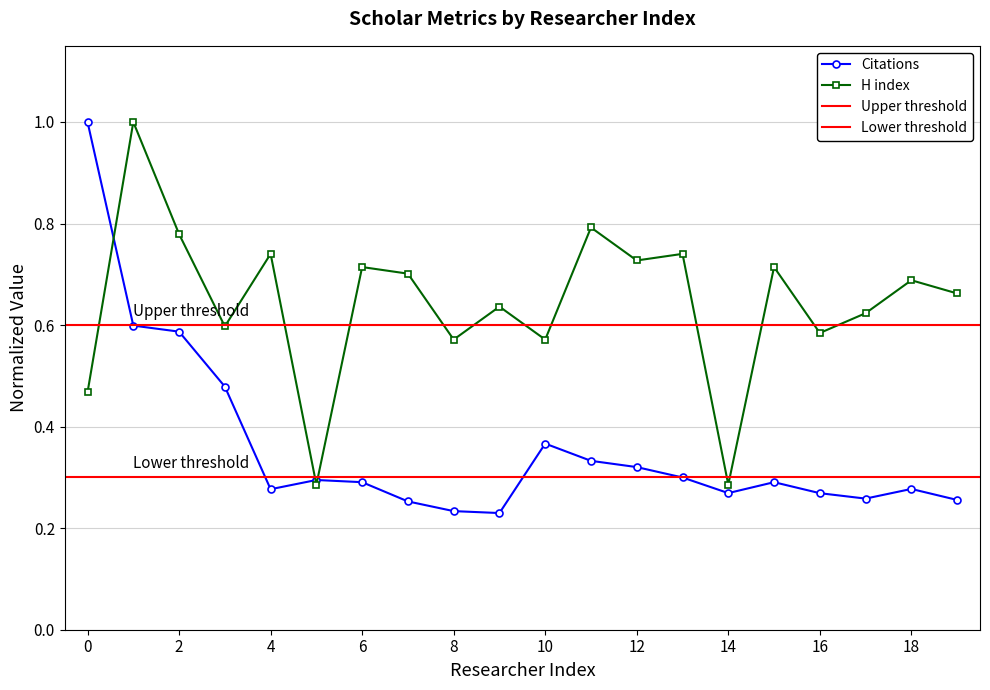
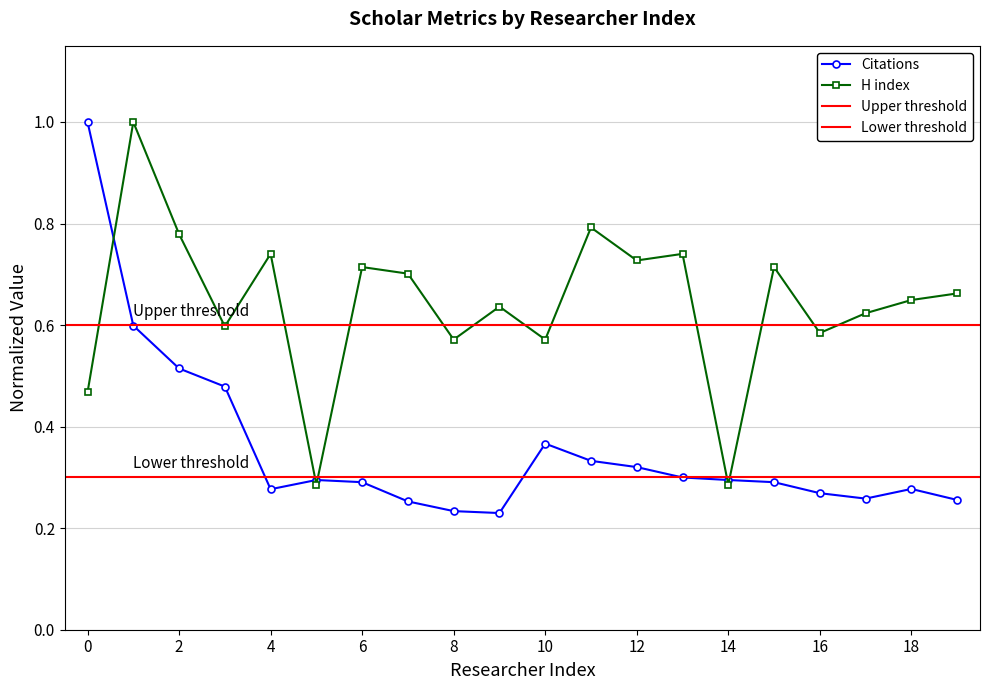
  {
    "Citations": {
      "0": 1.00,
-     "2": 0.59,
+     "2": 0.51,
      "4": 0.28,
      "6": 0.29,
      "8": 0.23,
      "10": 0.37,
      "12": 0.32,
-     "14": 0.27,
+     "14": 0.29,
      "16": 0.27,
      "18": 0.28
    },
    "H index": {
      "0": 0.47,
      "2": 0.78,
      "4": 0.74,
      "6": 0.71,
      "8": 0.57,
      "10": 0.57,
      "12": 0.73,
      "14": 0.29,
      "16": 0.58,
-     "18": 0.69
+     "18": 0.65
    }
  }
